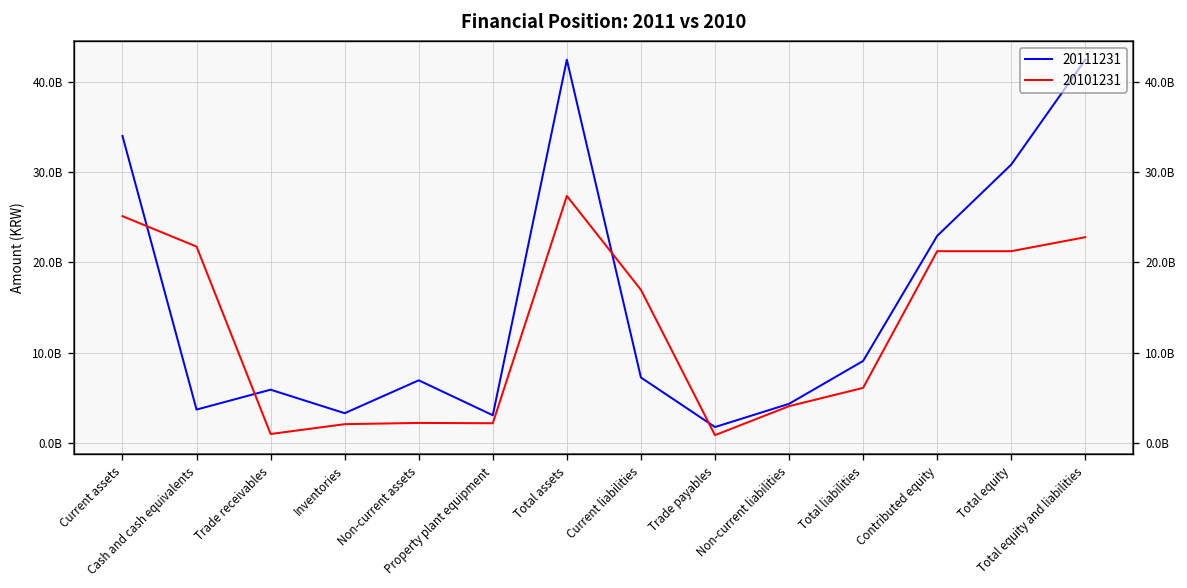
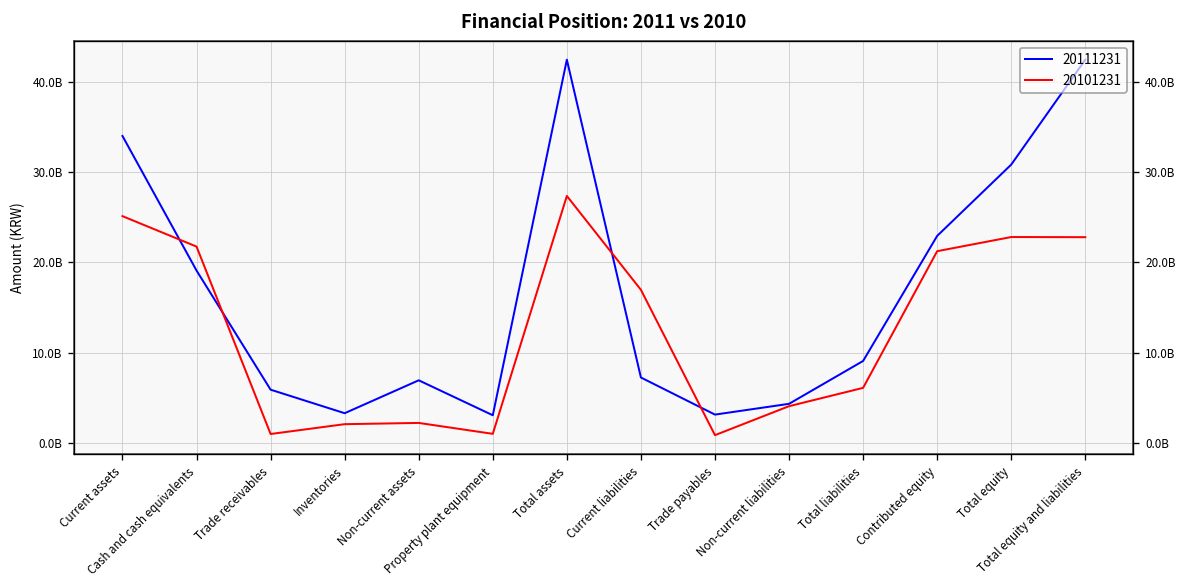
  {
    "20111231": {
      "Current assets": 34000000000,
-     "Cash and cash equivalents": 4000000000,
+     "Cash and cash equivalents": 19000000000,
      "Trade receivables": 6000000000,
      "Inventories": 3000000000,
      "Non-current assets": 7000000000,
      "Property plant equipment": 3000000000,
      "Total assets": 42000000000,
      "Current liabilities": 7000000000,
-     "Trade payables": 2000000000,
+     "Trade payables": 3000000000,
      "Total liabilities": 9000000000,
      "Contributed equity": 23000000000,
      "Total equity": 31000000000
    },
    "20101231": {
      "Current assets": 25000000000,
      "Cash and cash equivalents": 22000000000,
      "Trade receivables": 1000000000,
      "Inventories": 2000000000,
      "Non-current assets": 2000000000,
-     "Property plant equipment": 2000000000,
+     "Property plant equipment": 1000000000,
      "Total assets": 27000000000,
      "Current liabilities": 17000000000,
      "Trade payables": 1000000000,
      "Total liabilities": 6000000000,
      "Contributed equity": 21000000000,
-     "Total equity": 21000000000,
+     "Total equity": 23000000000,
      "Total equity and liabilities": 23000000000
    }
  }
